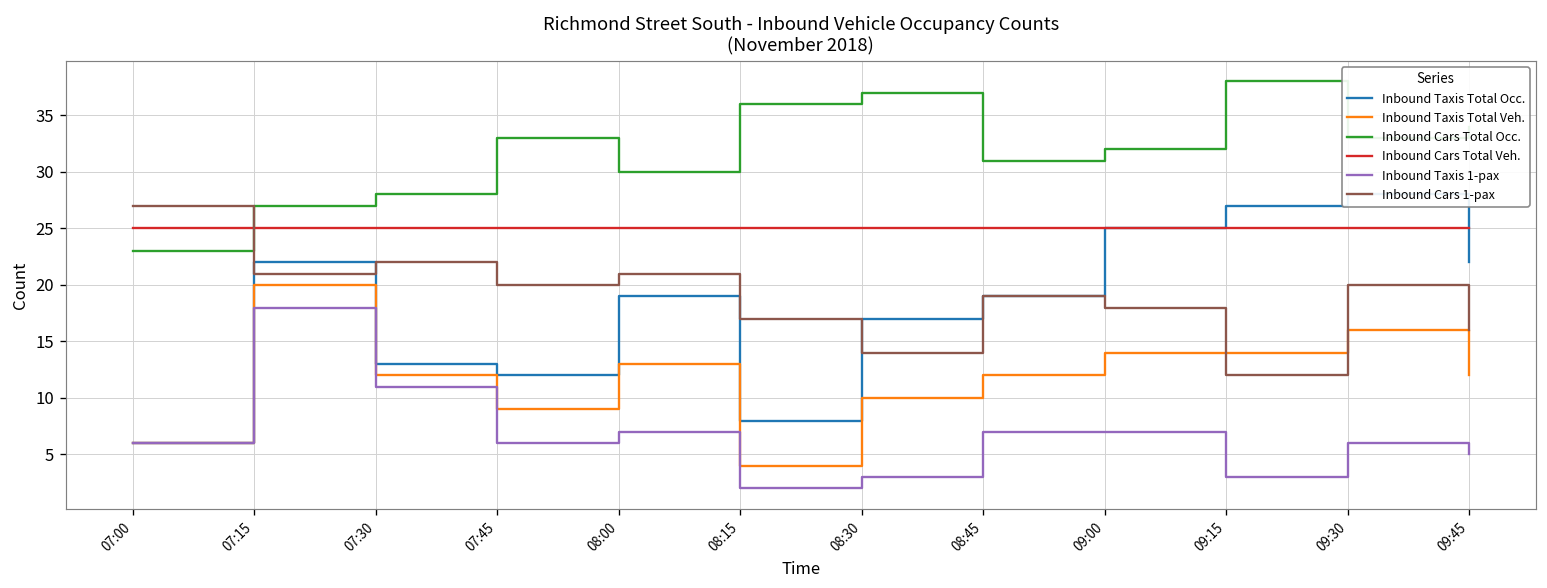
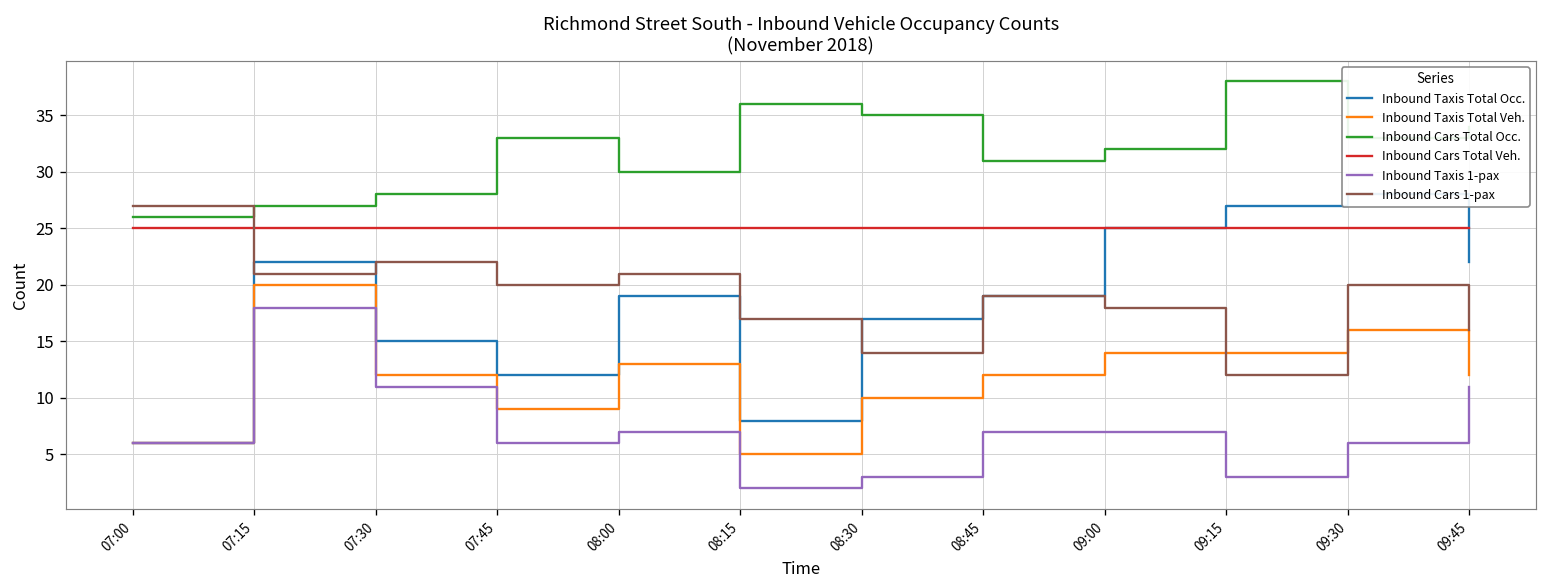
  {
    "Inbound Taxis Total Occ.": {
      "07:15": 22,
-     "07:30": 13,
+     "07:30": 15,
      "07:45": 12,
      "08:00": 19,
      "08:15": 8,
      "08:30": 17,
      "09:15": 27,
      "09:45": 22
    },
    "Inbound Taxis Total Veh.": {
      "07:15": 20,
      "07:30": 12,
      "07:45": 9,
      "08:00": 13,
-     "08:15": 4,
+     "08:15": 5,
      "08:30": 10,
      "08:45": 12,
      "09:00": 14,
      "09:15": 14,
      "09:30": 16,
      "09:45": 12
    },
    "Inbound Cars Total Occ.": {
-     "07:00": 23,
+     "07:00": 26,
      "07:15": 27,
      "07:30": 28,
      "07:45": 33,
      "08:00": 30,
      "08:15": 36,
-     "08:30": 37,
+     "08:30": 35,
      "08:45": 31,
      "09:00": 32,
      "09:15": 38
    },
    "Inbound Cars Total Veh.": {
      "07:00": 25,
      "07:15": 25,
      "07:30": 25,
      "07:45": 25,
      "08:00": 25,
      "08:15": 25,
      "08:30": 25,
      "08:45": 25,
      "09:15": 25,
      "09:30": 25,
      "09:45": 25
    },
    "Inbound Taxis 1-pax": {
      "07:15": 18,
      "07:30": 11,
      "07:45": 6,
      "08:00": 7,
      "08:15": 2,
      "08:30": 3,
      "08:45": 7,
      "09:00": 7,
      "09:15": 3,
      "09:30": 6,
-     "09:45": 5
+     "09:45": 11
    },
    "Inbound Cars 1-pax": {
      "07:00": 27,
      "07:15": 21,
      "07:30": 22,
      "07:45": 20,
      "08:00": 21,
      "08:15": 17,
      "08:30": 14,
      "09:00": 18,
      "09:15": 12,
      "09:30": 20,
      "09:45": 16
    }
  }
